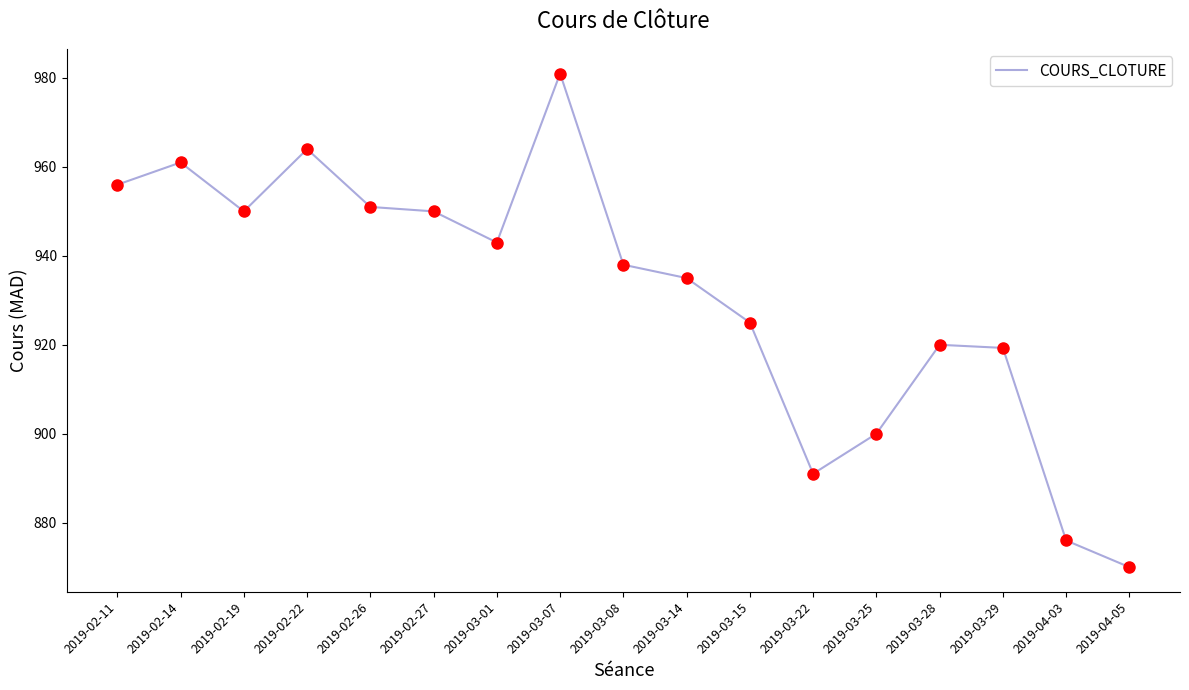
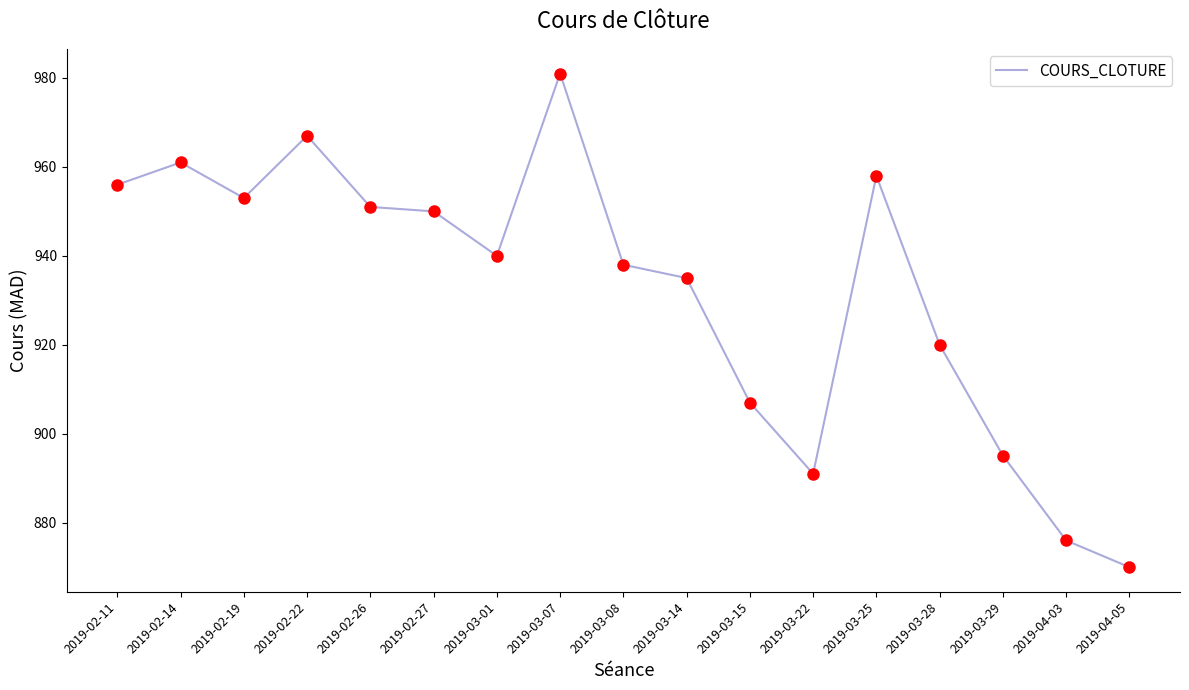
  {
    "2019-02-11": 956,
    "2019-02-14": 961,
-   "2019-02-19": 950,
-   "2019-02-22": 964,
+   "2019-02-19": 953,
+   "2019-02-22": 967,
    "2019-02-26": 951,
    "2019-02-27": 950,
-   "2019-03-01": 943,
+   "2019-03-01": 940,
    "2019-03-07": 981,
    "2019-03-08": 938,
    "2019-03-14": 935,
-   "2019-03-15": 925,
+   "2019-03-15": 907,
    "2019-03-22": 891,
-   "2019-03-25": 900,
+   "2019-03-25": 958,
    "2019-03-28": 920,
-   "2019-03-29": 919,
+   "2019-03-29": 895,
    "2019-04-03": 876,
    "2019-04-05": 870
  }
